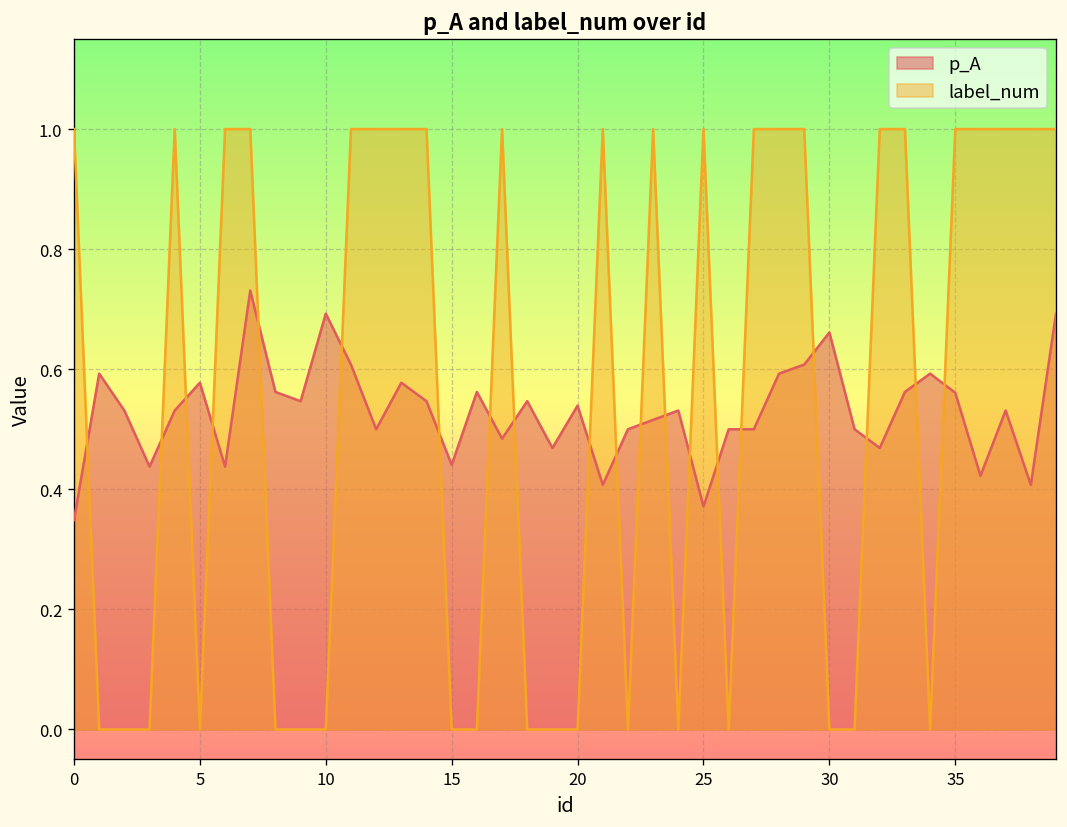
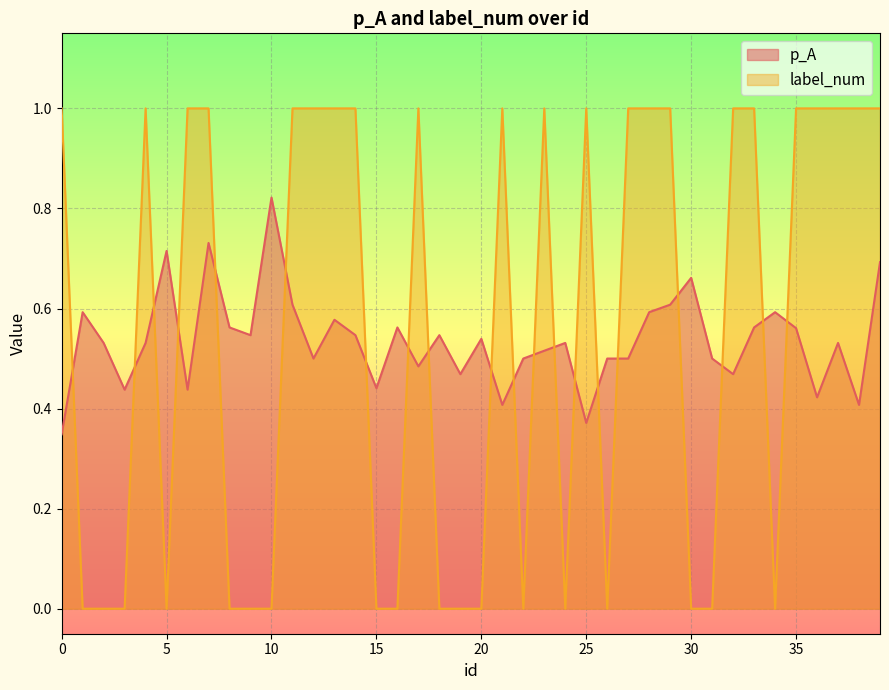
  {
    "p_A": {
      "0": 0.35,
-     "5": 0.58,
-     "10": 0.69,
+     "5": 0.72,
+     "10": 0.82,
      "15": 0.44,
      "20": 0.54,
      "25": 0.37,
      "30": 0.66,
      "35": 0.56
    },
    "label_num": {
      "0": 1.00,
      "5": 0.00,
      "10": 0.00,
      "15": 0.00,
      "20": 0.00,
      "25": 1.00,
      "30": 0.00,
      "35": 1.00
    }
  }
